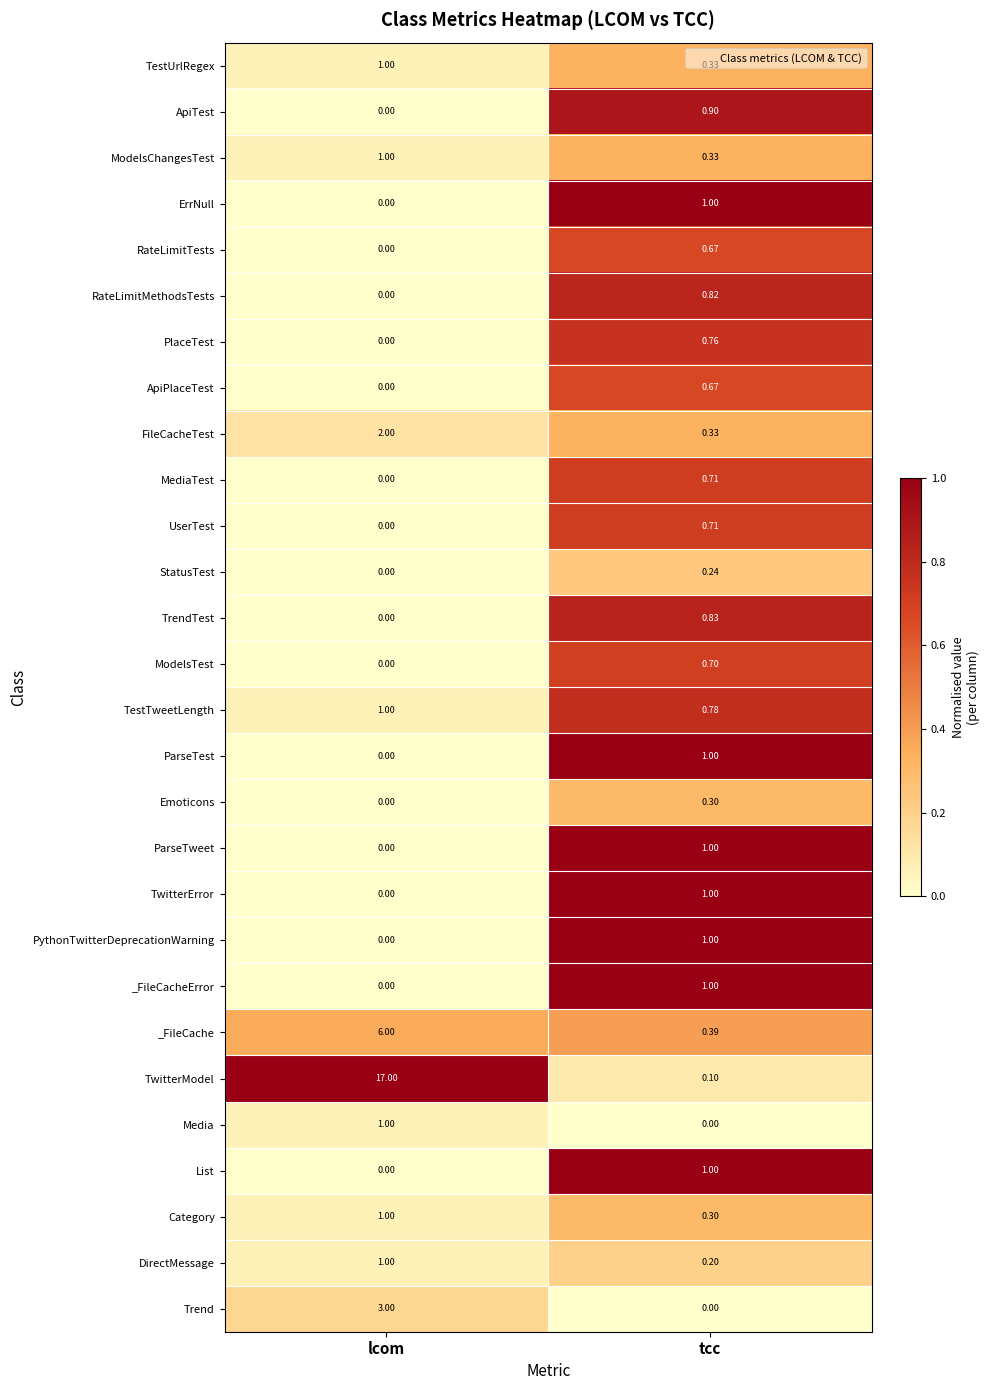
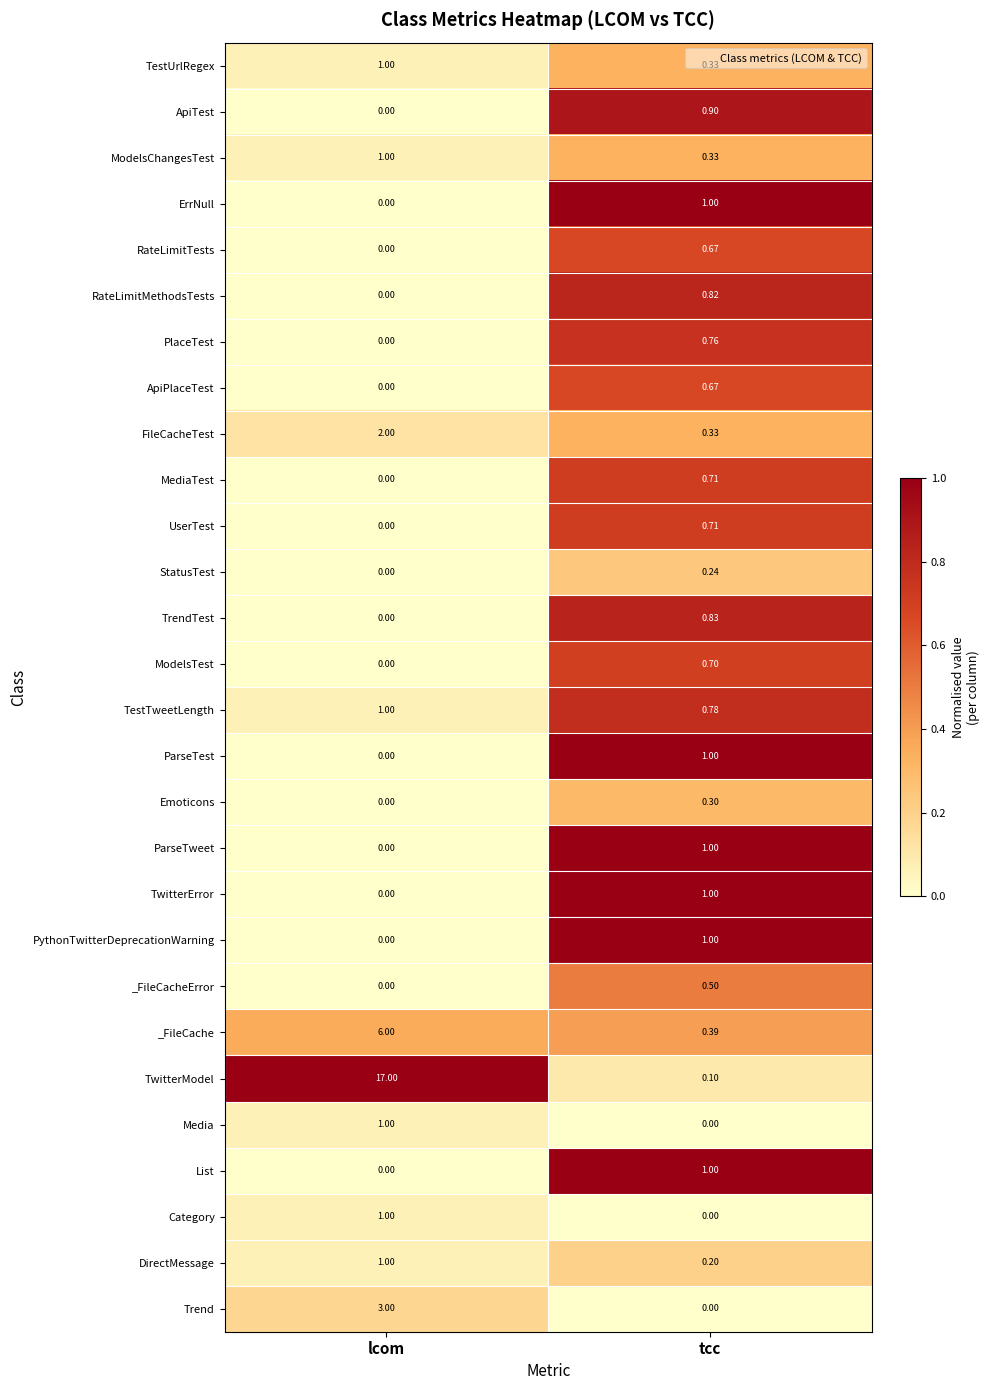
  {
    "TestUrlRegex": {
      "lcom": 1.00
    },
    "ApiTest": {
      "lcom": 0.00,
      "tcc": 0.90
    },
    "ModelsChangesTest": {
      "lcom": 1.00,
      "tcc": 0.33
    },
    "ErrNull": {
      "lcom": 0.00,
      "tcc": 1.00
    },
    "RateLimitTests": {
      "lcom": 0.00,
      "tcc": 0.67
    },
    "RateLimitMethodsTests": {
      "lcom": 0.00,
      "tcc": 0.82
    },
    "PlaceTest": {
      "lcom": 0.00,
      "tcc": 0.76
    },
    "ApiPlaceTest": {
      "lcom": 0.00,
      "tcc": 0.67
    },
    "FileCacheTest": {
      "lcom": 2.00,
      "tcc": 0.33
    },
    "MediaTest": {
      "lcom": 0.00,
      "tcc": 0.71
    },
    "UserTest": {
      "lcom": 0.00,
      "tcc": 0.71
    },
    "StatusTest": {
      "lcom": 0.00,
      "tcc": 0.24
    },
    "TrendTest": {
      "lcom": 0.00,
      "tcc": 0.83
    },
    "ModelsTest": {
      "lcom": 0.00,
      "tcc": 0.70
    },
    "TestTweetLength": {
      "lcom": 1.00,
      "tcc": 0.78
    },
    "ParseTest": {
      "lcom": 0.00,
      "tcc": 1.00
    },
    "Emoticons": {
      "lcom": 0.00,
      "tcc": 0.30
    },
    "ParseTweet": {
      "lcom": 0.00,
      "tcc": 1.00
    },
    "TwitterError": {
      "lcom": 0.00,
      "tcc": 1.00
    },
    "PythonTwitterDeprecationWarning": {
      "lcom": 0.00,
      "tcc": 1.00
    },
    "_FileCacheError": {
      "lcom": 0.00,
-     "tcc": 1.00
+     "tcc": 0.50
    },
    "_FileCache": {
      "lcom": 6.00,
      "tcc": 0.39
    },
    "TwitterModel": {
      "lcom": 17.00,
      "tcc": 0.10
    },
    "Media": {
      "lcom": 1.00,
      "tcc": 0.00
    },
    "List": {
      "lcom": 0.00,
      "tcc": 1.00
    },
    "Category": {
      "lcom": 1.00,
-     "tcc": 0.30
+     "tcc": 0.00
    },
    "DirectMessage": {
      "lcom": 1.00,
      "tcc": 0.20
    },
    "Trend": {
      "lcom": 3.00,
      "tcc": 0.00
    }
  }
